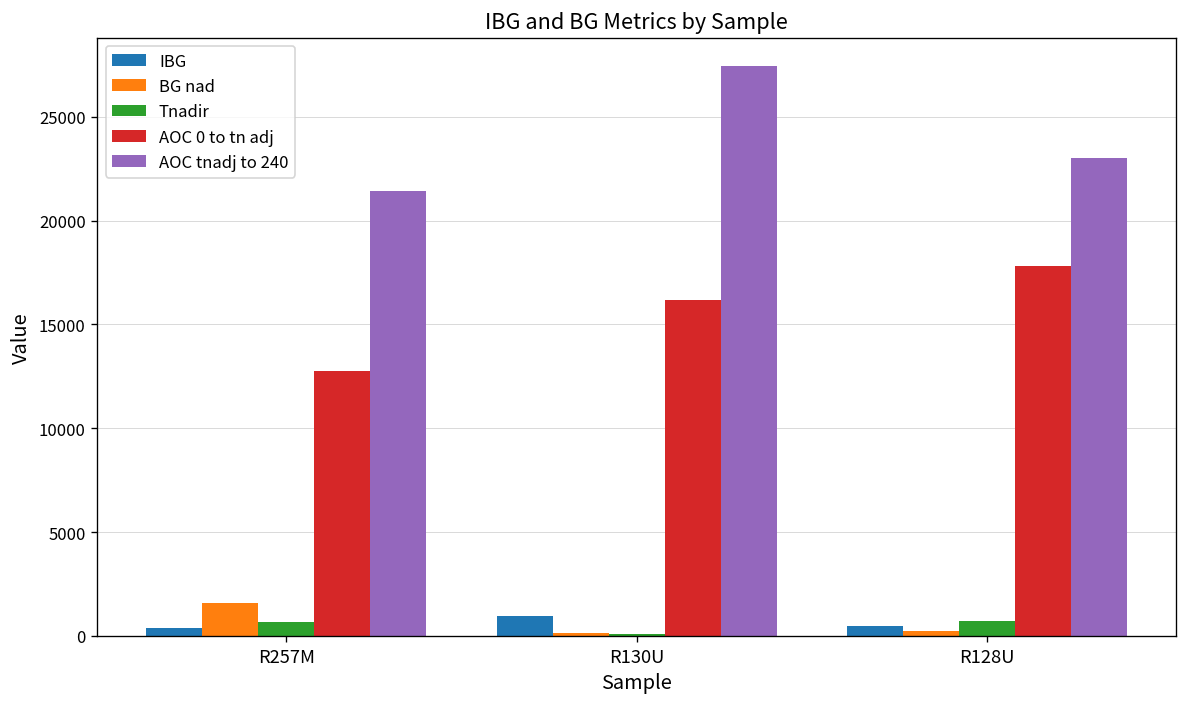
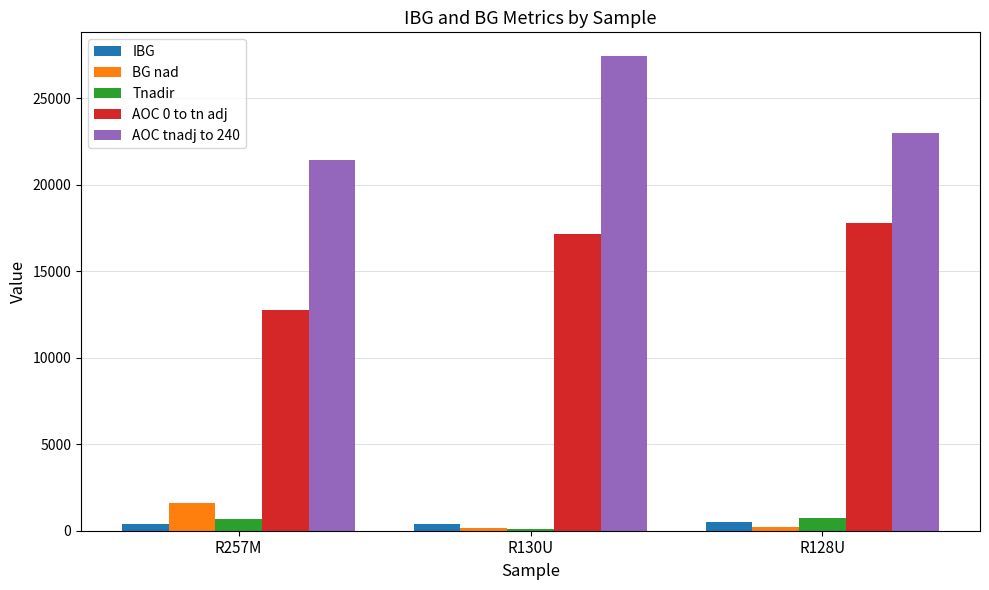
  {
    "IBG": {
      "R257M": 400,
-     "R130U": 1000,
+     "R130U": 400,
      "R128U": 500
    },
    "BG nad": {
      "R257M": 1600,
      "R128U": 200
    },
    "Tnadir": {
      "R257M": 700,
      "R128U": 700
    },
    "AOC 0 to tn adj": {
      "R257M": 12800,
-     "R130U": 16200,
+     "R130U": 17200,
      "R128U": 17800
    },
    "AOC tnadj to 240": {
      "R257M": 21400,
      "R130U": 27400,
      "R128U": 23000
    }
  }
